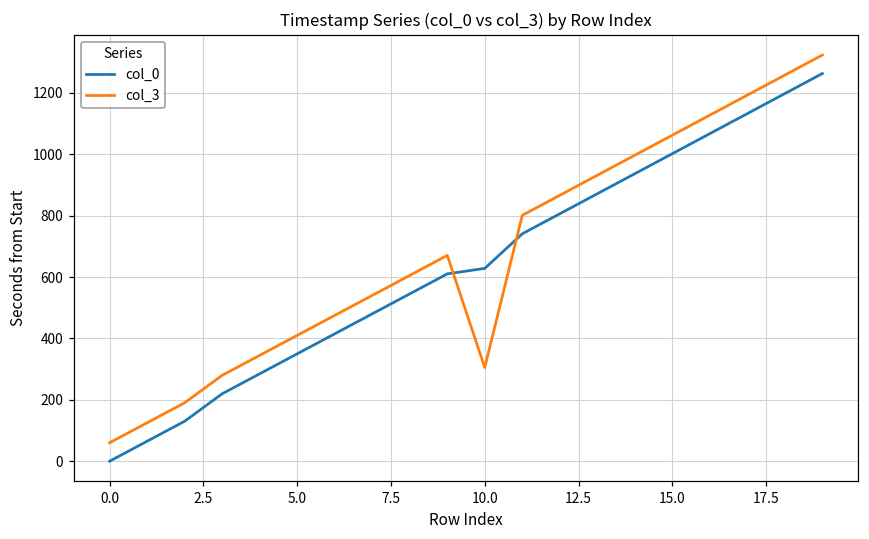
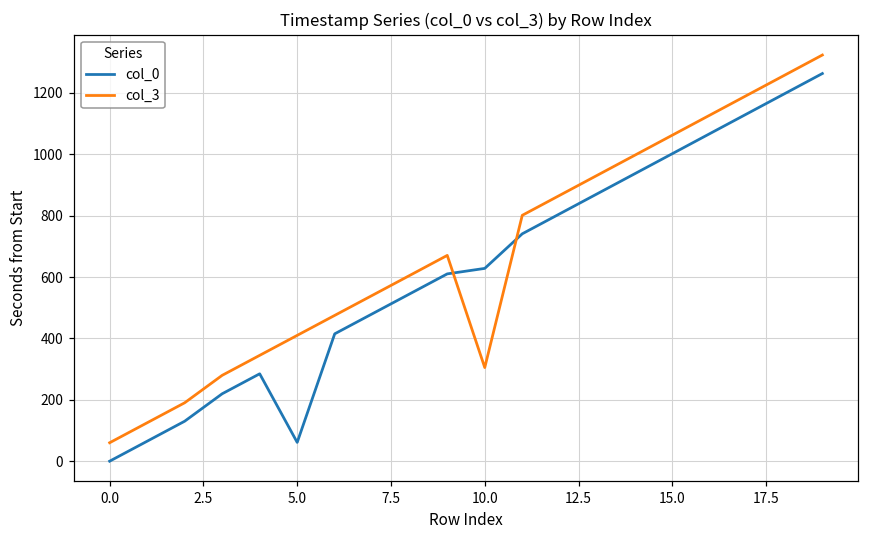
  {
    "col_0": {
      "0.0": 0,
-     "5.0": 350,
+     "5.0": 60,
      "10.0": 630,
      "15.0": 1000
    },
    "col_3": {
      "0.0": 60,
      "5.0": 410,
      "10.0": 310,
      "15.0": 1060
    }
  }
